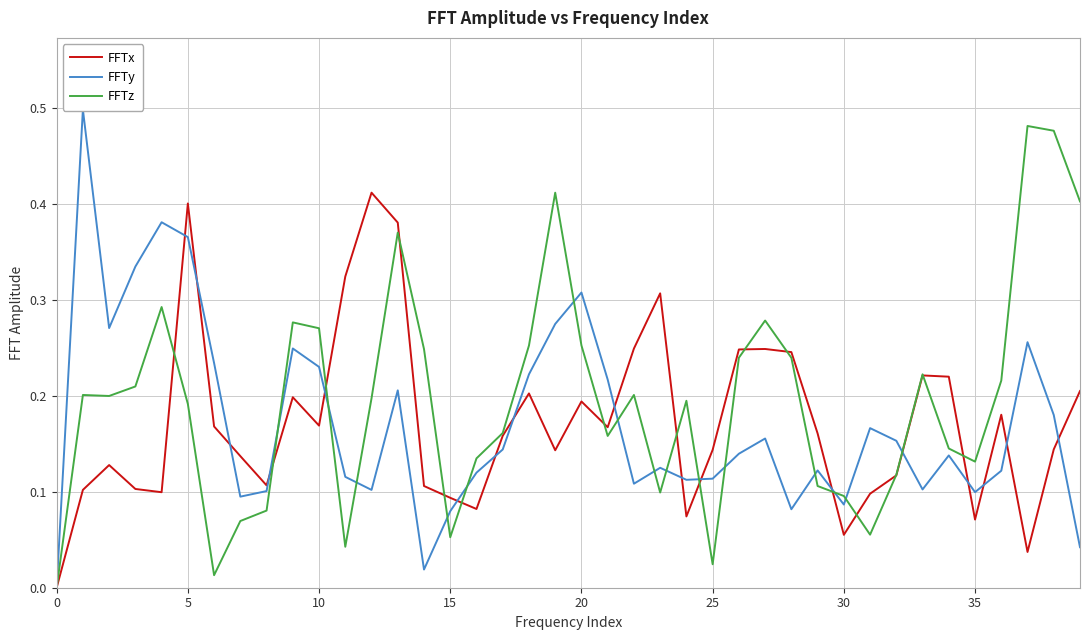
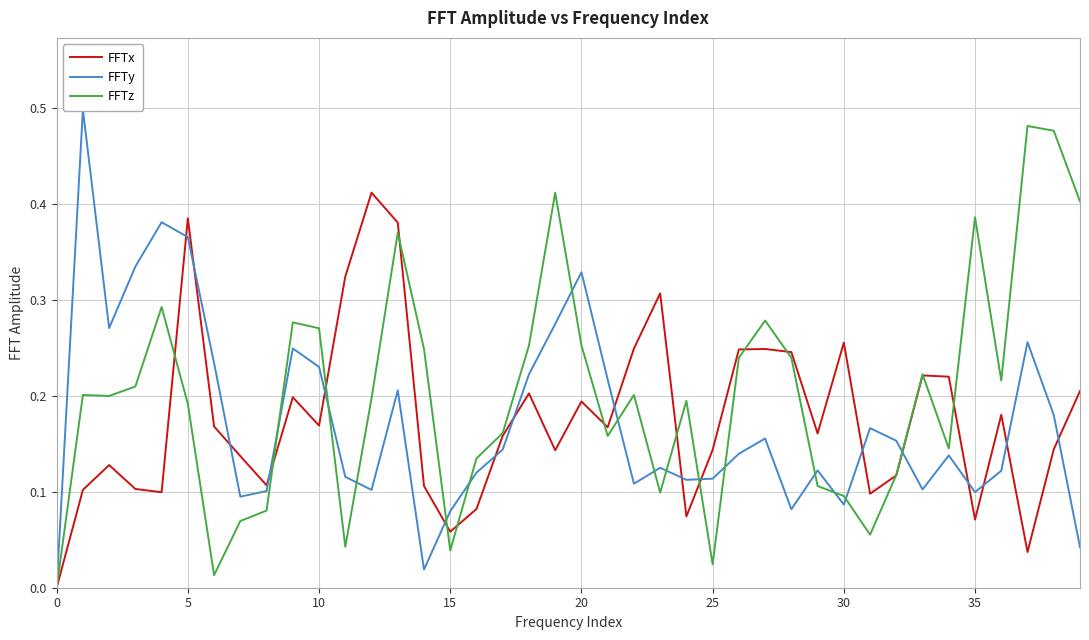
  {
    "FFTx": {
-     "5": 0.40,
+     "5": 0.39,
      "10": 0.17,
-     "15": 0.09,
+     "15": 0.06,
      "20": 0.19,
      "25": 0.14,
-     "30": 0.06,
+     "30": 0.26,
      "35": 0.07
    },
    "FFTy": {
      "5": 0.37,
      "10": 0.23,
      "15": 0.08,
-     "20": 0.31,
+     "20": 0.33,
      "25": 0.11,
      "30": 0.09,
      "35": 0.10
    },
    "FFTz": {
      "5": 0.19,
      "10": 0.27,
-     "15": 0.05,
+     "15": 0.04,
      "20": 0.25,
      "25": 0.02,
      "30": 0.10,
-     "35": 0.13
+     "35": 0.39
    }
  }
